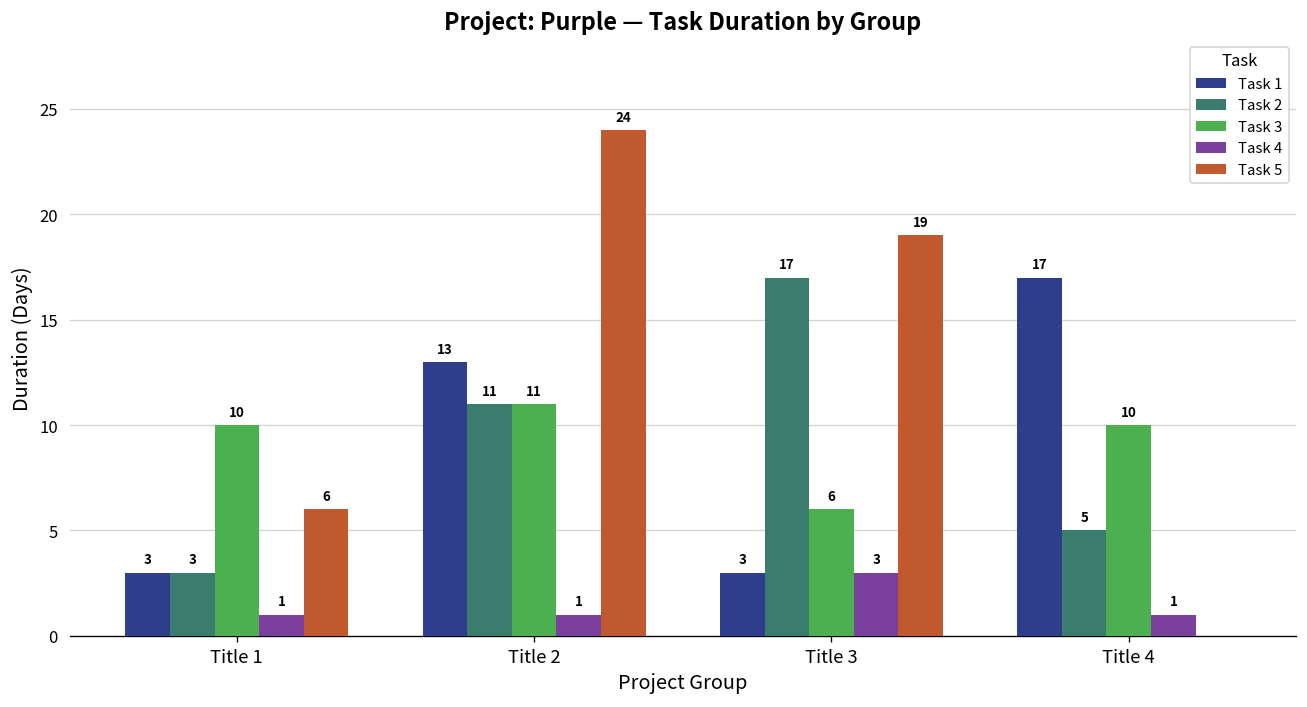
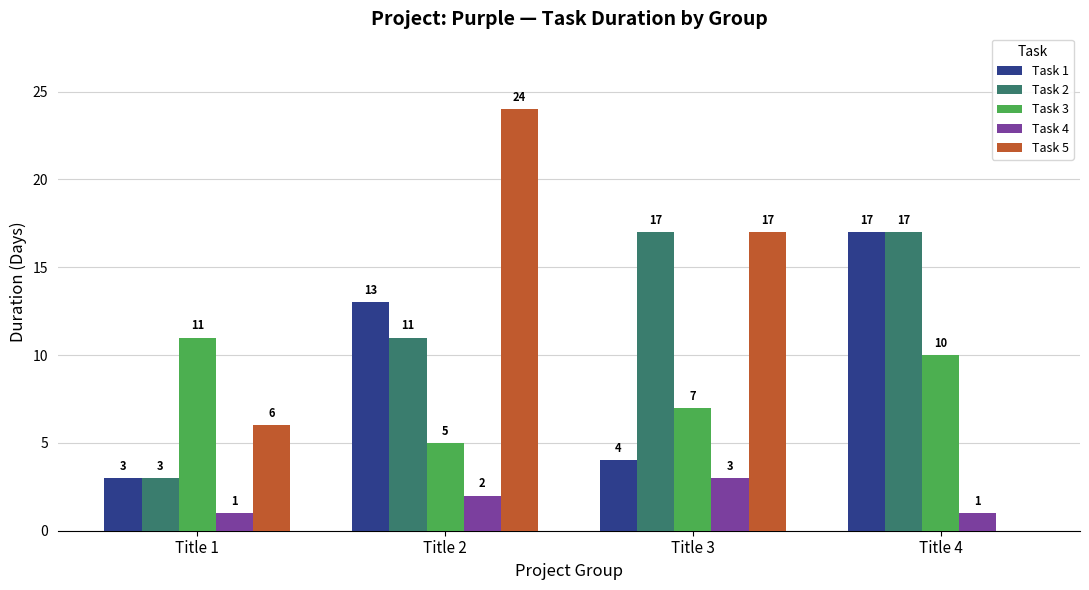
  {
    "Task 1": {
      "Title 1": 3,
      "Title 2": 13,
-     "Title 3": 3,
+     "Title 3": 4,
      "Title 4": 17
    },
    "Task 2": {
      "Title 1": 3,
      "Title 2": 11,
      "Title 3": 17,
-     "Title 4": 5
+     "Title 4": 17
    },
    "Task 3": {
-     "Title 1": 10,
-     "Title 2": 11,
-     "Title 3": 6,
+     "Title 1": 11,
+     "Title 2": 5,
+     "Title 3": 7,
      "Title 4": 10
    },
    "Task 4": {
      "Title 1": 1,
-     "Title 2": 1,
+     "Title 2": 2,
      "Title 3": 3,
      "Title 4": 1
    },
    "Task 5": {
      "Title 1": 6,
      "Title 2": 24,
-     "Title 3": 19
+     "Title 3": 17
    }
  }
